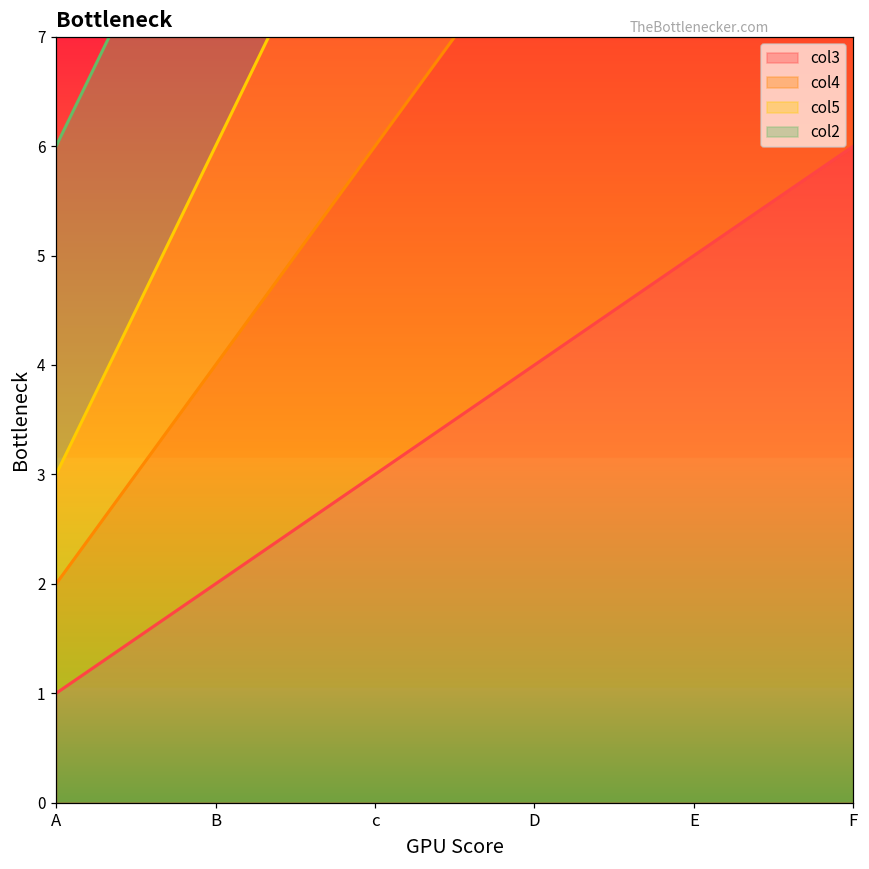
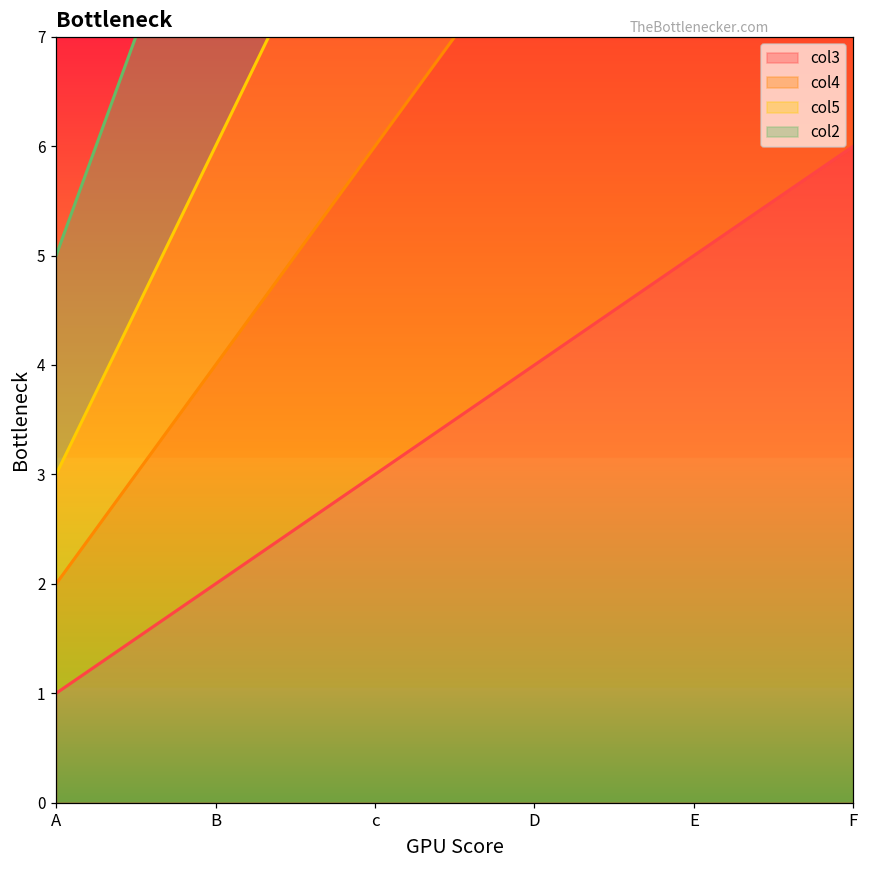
  {
    "col2": {
-     "A": 3
+     "A": 2
    }
  }
